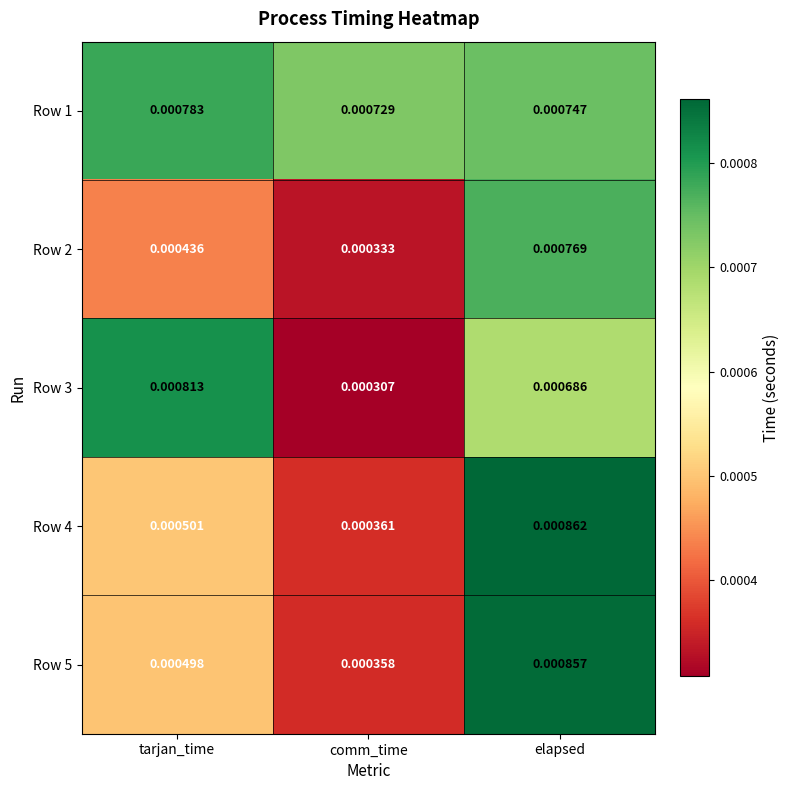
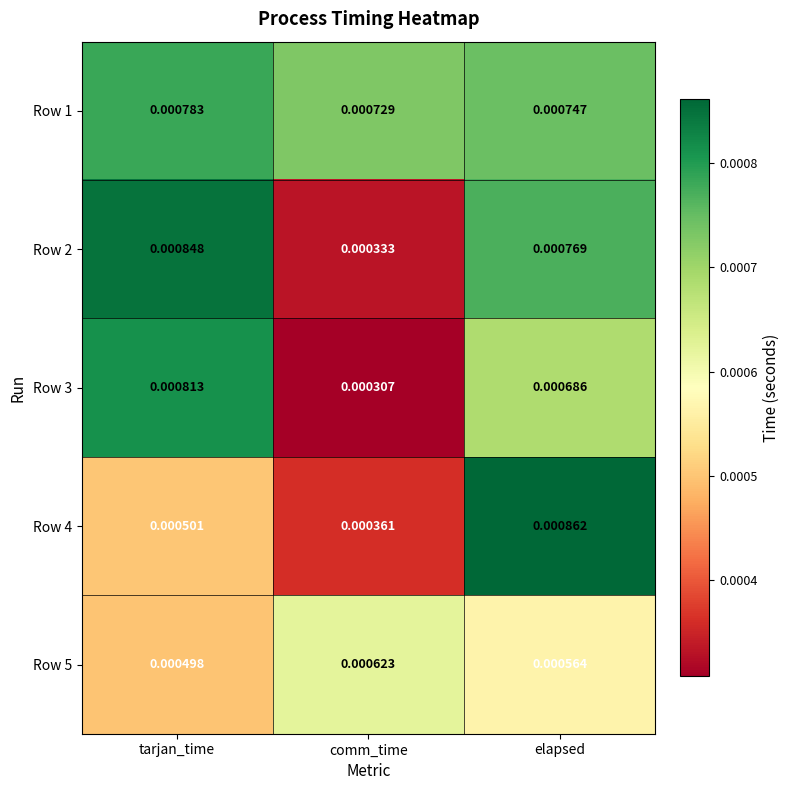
  {
    "Row 1": {
      "tarjan_time": 0.000783,
      "comm_time": 0.000729,
      "elapsed": 0.000747
    },
    "Row 2": {
-     "tarjan_time": 0.000436,
+     "tarjan_time": 0.000848,
      "comm_time": 0.000333,
      "elapsed": 0.000769
    },
    "Row 3": {
      "tarjan_time": 0.000813,
      "comm_time": 0.000307,
      "elapsed": 0.000686
    },
    "Row 4": {
      "tarjan_time": 0.000501,
      "comm_time": 0.000361,
      "elapsed": 0.000862
    },
    "Row 5": {
      "tarjan_time": 0.000498,
-     "comm_time": 0.000358,
-     "elapsed": 0.000857
+     "comm_time": 0.000623,
+     "elapsed": 0.000564
    }
  }
